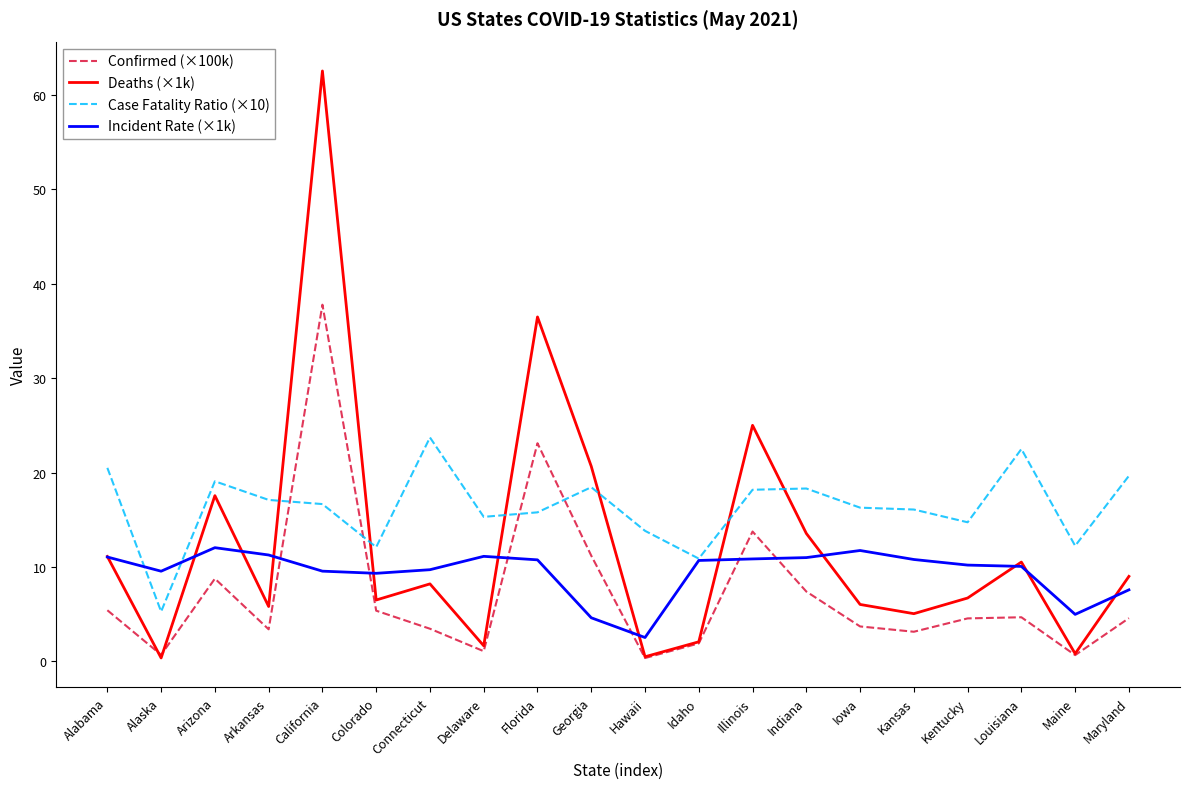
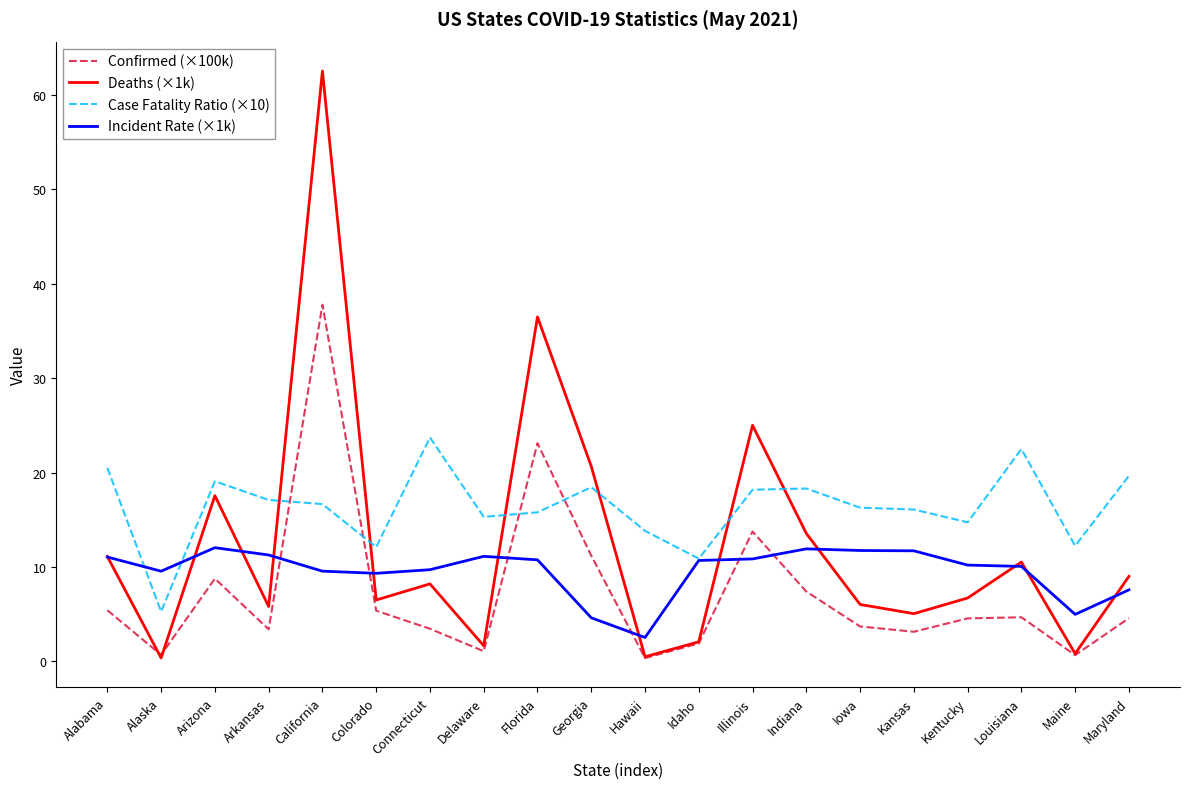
  {
    "Confirmed (×100k)": {
      "Alabama": 5,
      "Alaska": 1,
      "Arizona": 9,
      "Arkansas": 3,
      "California": 38,
      "Colorado": 5,
      "Connecticut": 3,
      "Delaware": 1,
      "Florida": 23,
      "Georgia": 11,
      "Illinois": 14,
      "Indiana": 7,
      "Iowa": 4,
      "Kansas": 3,
      "Kentucky": 5,
      "Louisiana": 5,
      "Maryland": 5
    },
    "Deaths (×1k)": {
      "Alaska": 0,
      "Arizona": 18,
      "Arkansas": 6,
      "California": 63,
      "Colorado": 7,
      "Connecticut": 8,
      "Delaware": 2,
      "Florida": 36,
      "Georgia": 21,
      "Illinois": 25,
      "Indiana": 14,
      "Iowa": 6,
      "Kansas": 5,
      "Kentucky": 7,
      "Louisiana": 11,
      "Maryland": 9
    },
    "Case Fatality Ratio (×10)": {
      "Alabama": 20,
      "Alaska": 5,
      "Arizona": 19,
      "Arkansas": 17,
      "California": 17,
      "Colorado": 12,
      "Connecticut": 24,
      "Delaware": 15,
      "Florida": 16,
      "Georgia": 18,
      "Hawaii": 14,
      "Illinois": 18,
      "Indiana": 18,
      "Iowa": 16,
      "Kansas": 16,
      "Kentucky": 15,
      "Louisiana": 22,
      "Maine": 12,
      "Maryland": 20
    },
    "Incident Rate (×1k)": {
      "Alaska": 10,
      "Arizona": 12,
      "Arkansas": 11,
      "California": 10,
      "Colorado": 9,
      "Connecticut": 10,
      "Delaware": 11,
      "Florida": 11,
      "Georgia": 5,
      "Hawaii": 3,
      "Illinois": 11,
-     "Indiana": 11,
+     "Indiana": 12,
      "Iowa": 12,
-     "Kansas": 11,
+     "Kansas": 12,
      "Kentucky": 10,
      "Louisiana": 10,
      "Maine": 5,
      "Maryland": 8
    }
  }
